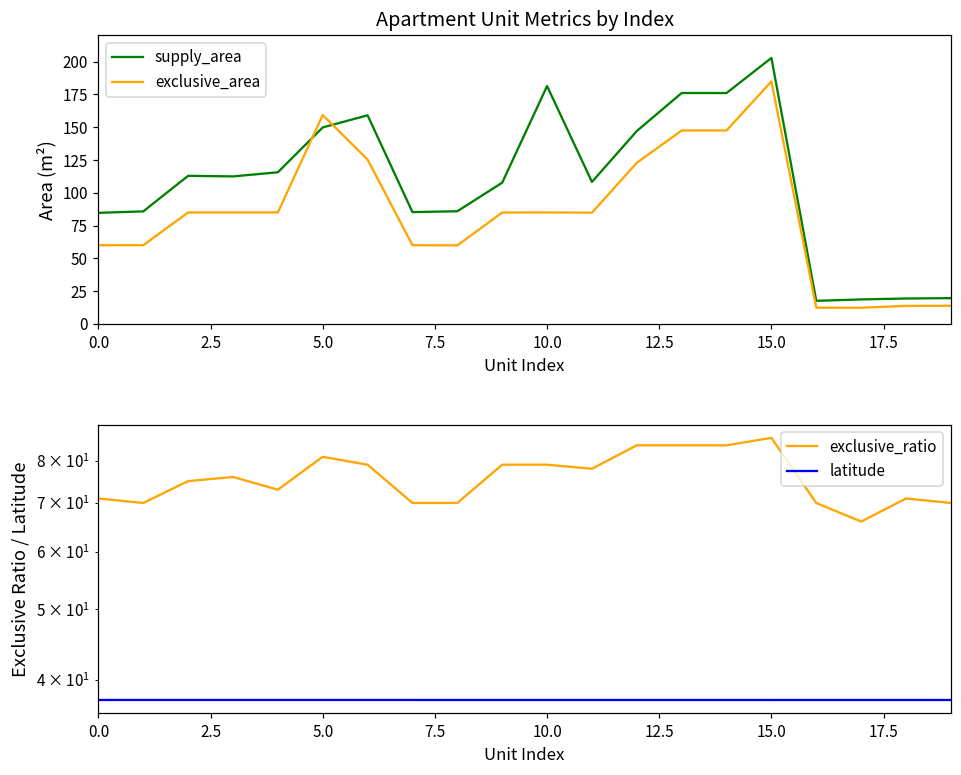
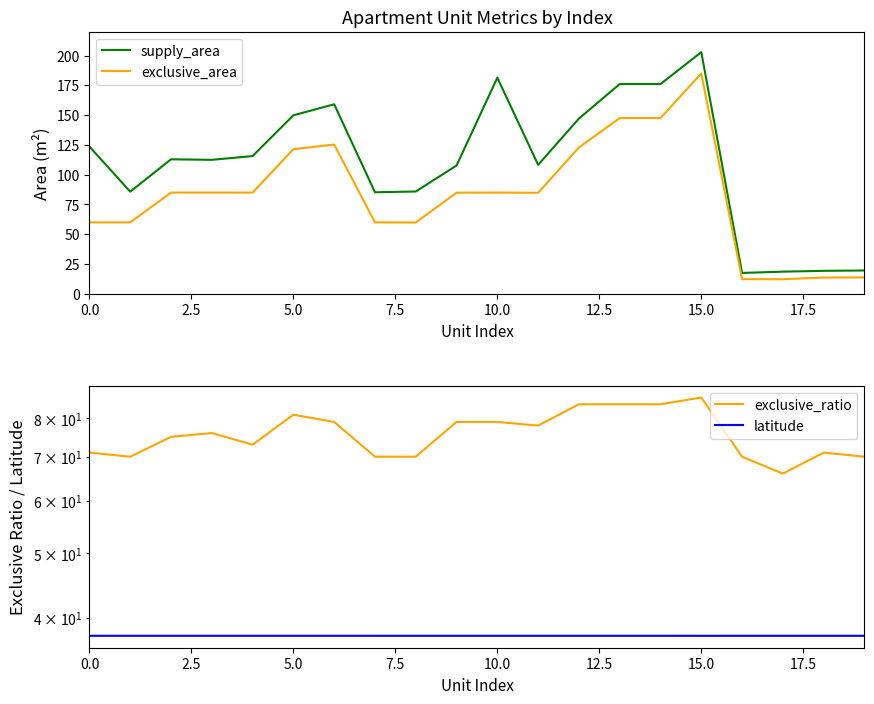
  {
    "Apartment Unit Metrics by Index": {
      "supply_area": {
-       "0.0": 85,
+       "0.0": 124,
        "5.0": 150,
        "10.0": 181,
        "15.0": 203
      },
      "exclusive_area": {
        "0.0": 60,
-       "5.0": 159,
+       "5.0": 121,
        "10.0": 85,
        "15.0": 185
      }
    }
  }
